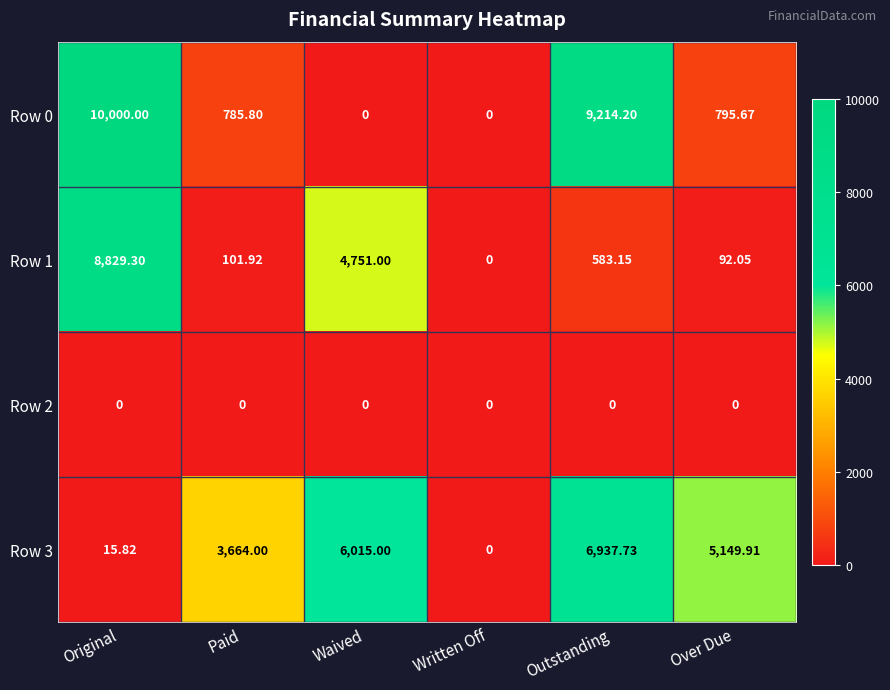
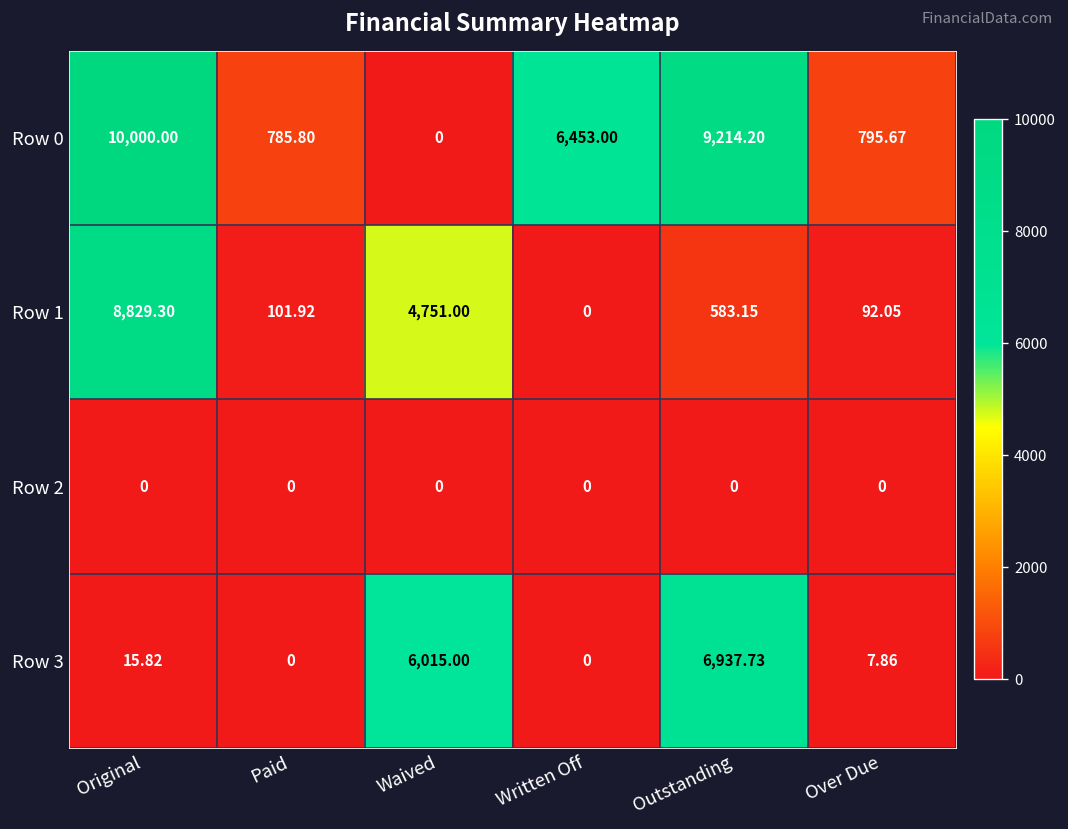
  {
    "Row 0": {
      "Original": "10,000.00",
      "Paid": "785.80",
      "Waived": "0",
-     "Written Off": "0",
+     "Written Off": "6,453.00",
      "Outstanding": "9,214.20",
      "Over Due": "795.67"
    },
    "Row 1": {
      "Original": "8,829.30",
      "Paid": "101.92",
      "Waived": "4,751.00",
      "Written Off": "0",
      "Outstanding": "583.15",
      "Over Due": "92.05"
    },
    "Row 2": {
      "Original": "0",
      "Paid": "0",
      "Waived": "0",
      "Written Off": "0",
      "Outstanding": "0",
      "Over Due": "0"
    },
    "Row 3": {
      "Original": "15.82",
-     "Paid": "3,664.00",
+     "Paid": "0",
      "Waived": "6,015.00",
      "Written Off": "0",
      "Outstanding": "6,937.73",
-     "Over Due": "5,149.91"
+     "Over Due": "7.86"
    }
  }
